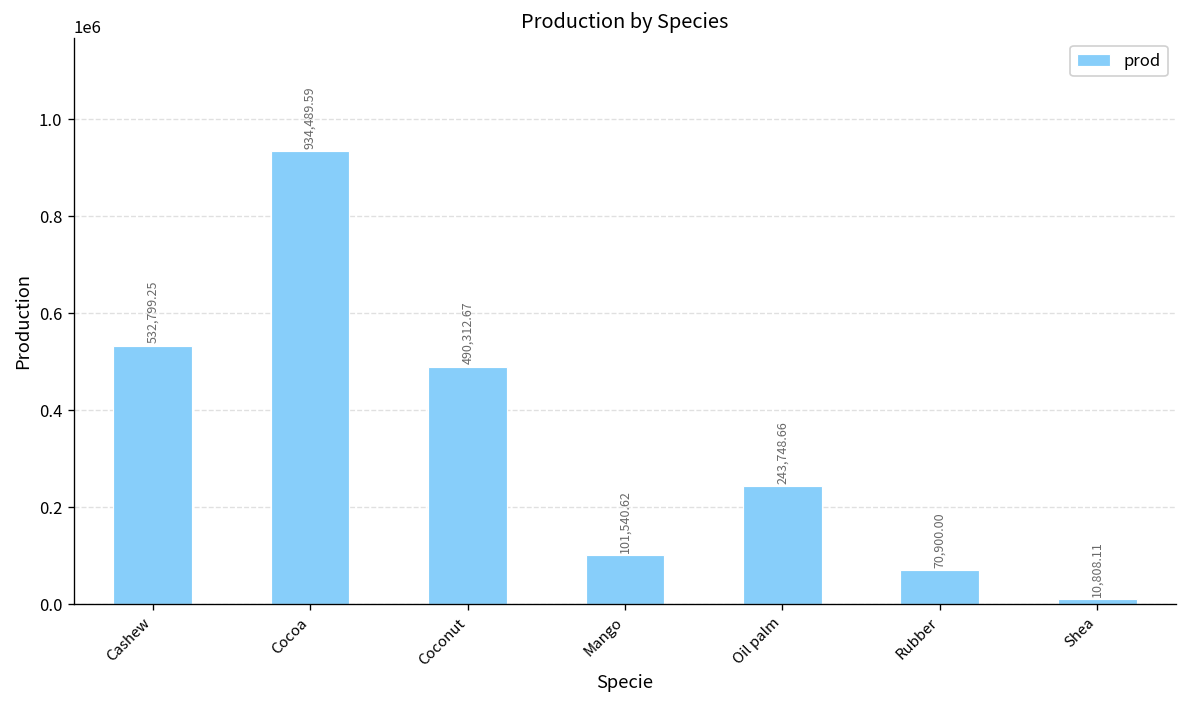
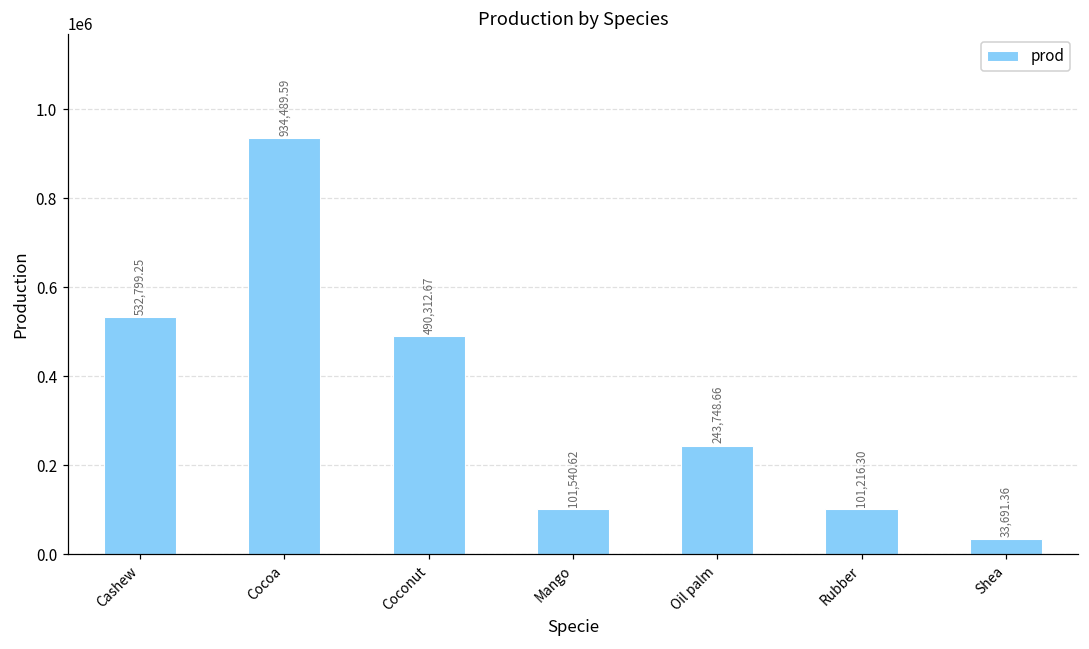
  {
    "Cashew": "532,799.25",
    "Cocoa": "934,489.59",
    "Coconut": "490,312.67",
    "Mango": "101,540.62",
    "Oil palm": "243,748.66",
-   "Rubber": "70,900.00",
-   "Shea": "10,808.11"
+   "Rubber": "101,216.30",
+   "Shea": "33,691.36"
  }
